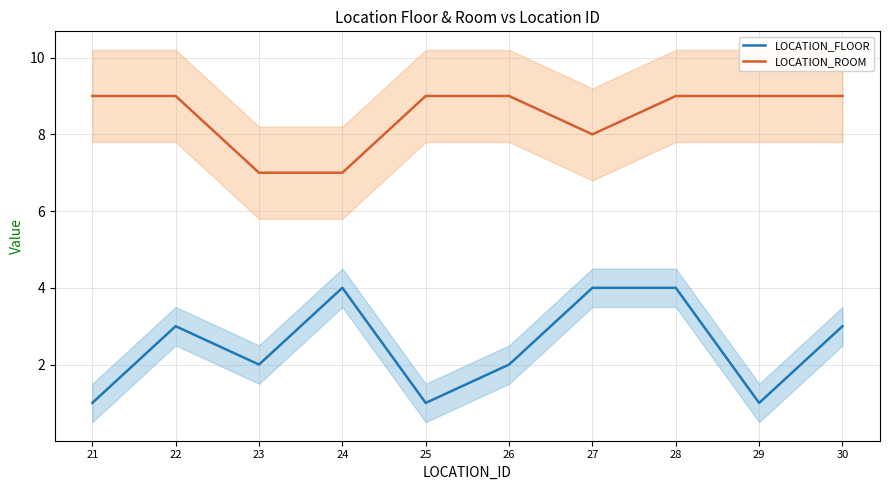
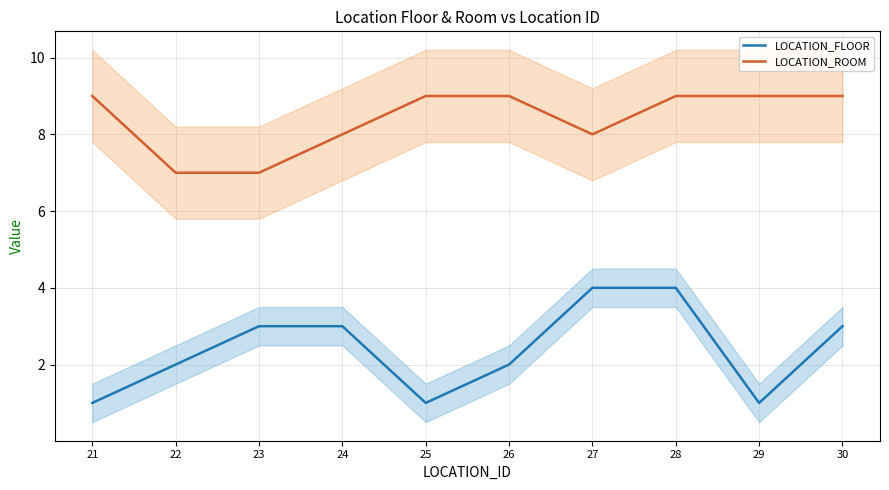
  {
    "LOCATION_FLOOR": {
      "21": 1,
-     "22": 3,
-     "23": 2,
-     "24": 4,
+     "22": 2,
+     "23": 3,
+     "24": 3,
      "25": 1,
      "26": 2,
      "27": 4,
      "28": 4,
      "29": 1,
      "30": 3
    },
    "LOCATION_ROOM": {
      "21": 9,
-     "22": 9,
+     "22": 7,
      "23": 7,
-     "24": 7,
+     "24": 8,
      "25": 9,
      "26": 9,
      "27": 8,
      "28": 9,
      "29": 9,
      "30": 9
    }
  }
